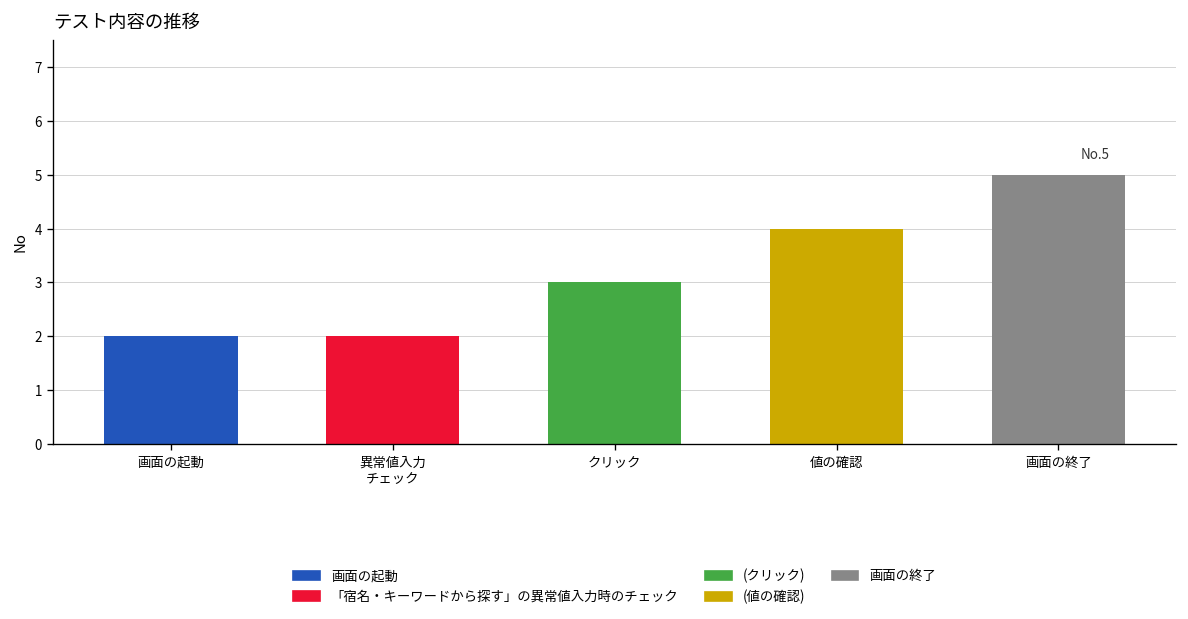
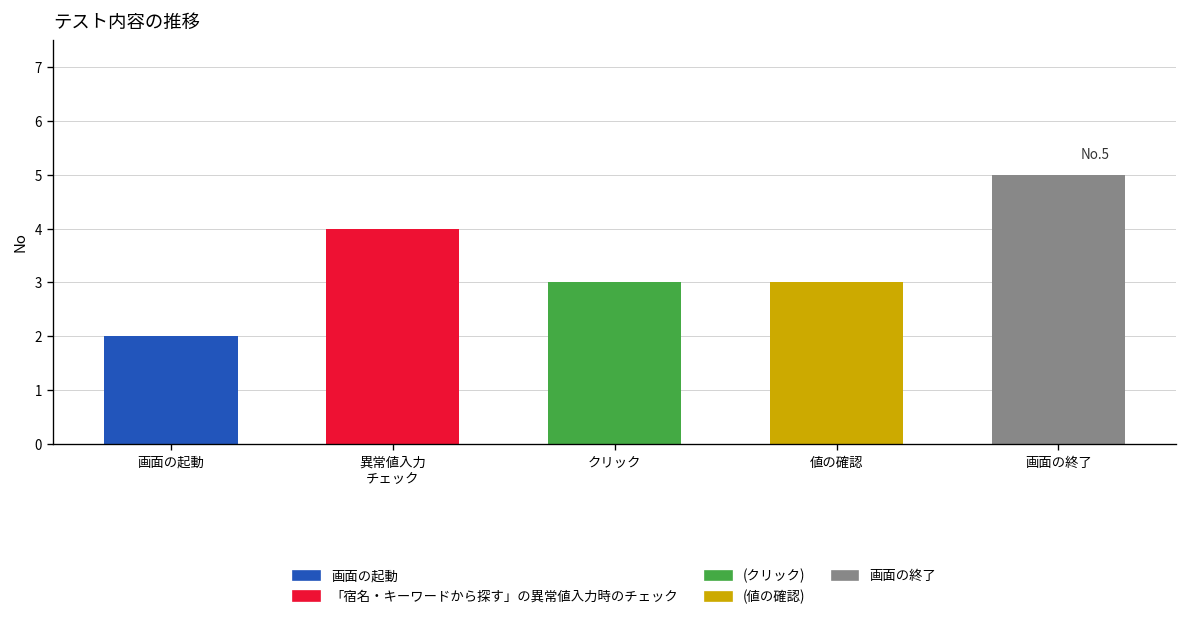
  {
    "画面の起動": 2,
-   "異常値入力 チェック": 2,
+   "異常値入力 チェック": 4,
    "クリック": 3,
-   "値の確認": 4
+   "値の確認": 3
  }
